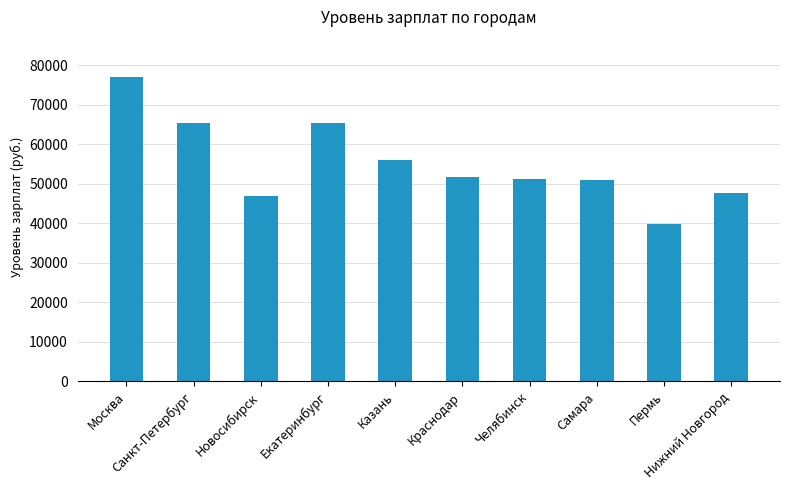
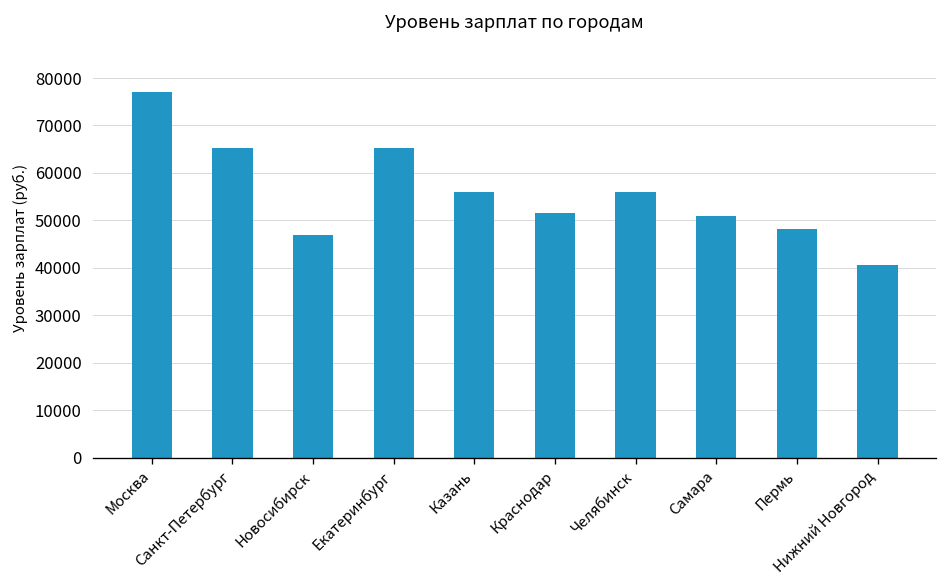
  {
    "Москва": 77000,
    "Санкт-Петербург": 65000,
    "Новосибирск": 47000,
    "Екатеринбург": 65000,
    "Казань": 56000,
    "Краснодар": 52000,
-   "Челябинск": 51000,
+   "Челябинск": 56000,
    "Самара": 51000,
-   "Пермь": 40000,
-   "Нижний Новгород": 48000
+   "Пермь": 48000,
+   "Нижний Новгород": 41000
  }
